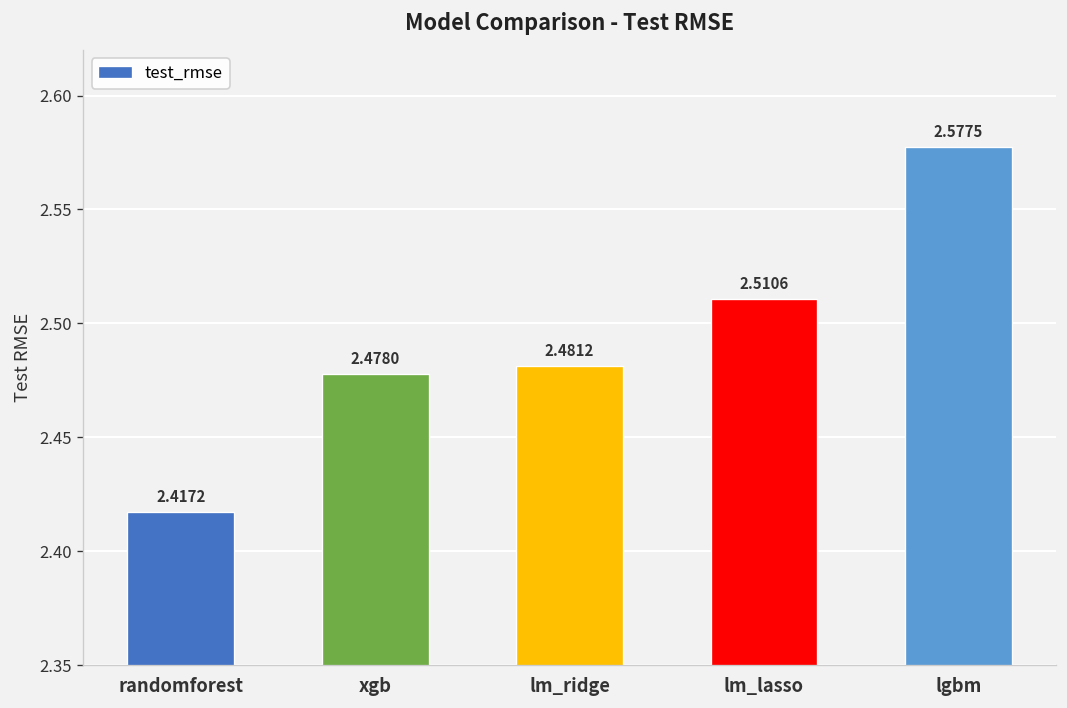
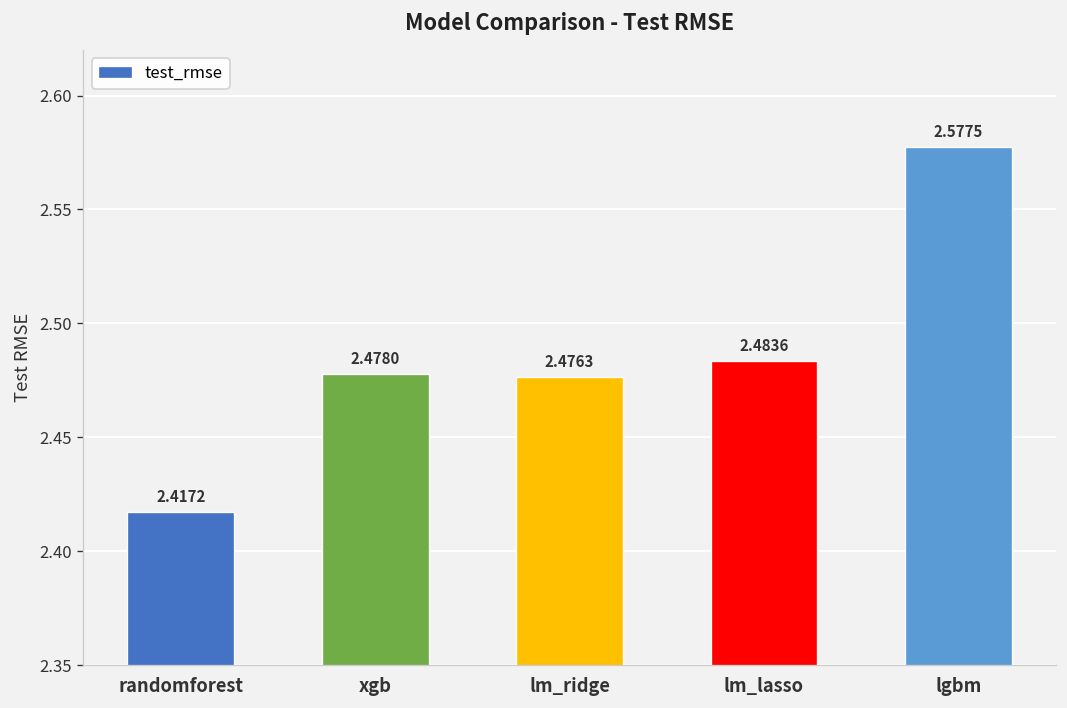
  {
    "randomforest": 2.4172,
    "xgb": 2.4780,
-   "lm_ridge": 2.4812,
-   "lm_lasso": 2.5106,
+   "lm_ridge": 2.4763,
+   "lm_lasso": 2.4836,
    "lgbm": 2.5775
  }
